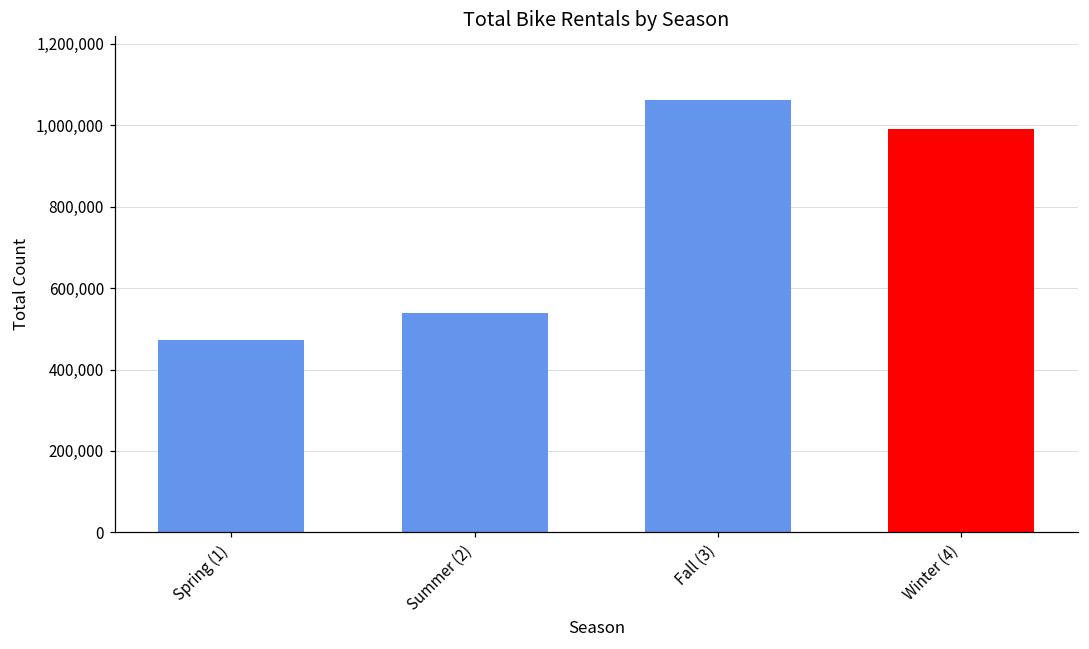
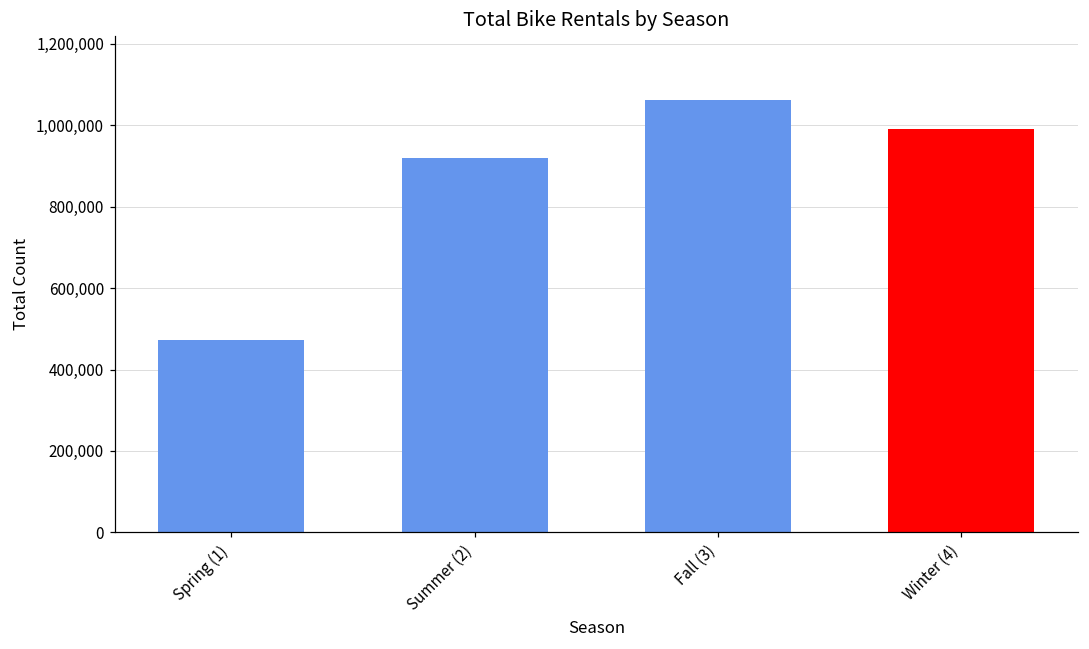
  {
    "Spring (1)": "470,000",
-   "Summer (2)": "540,000",
+   "Summer (2)": "920,000",
    "Fall (3)": "1,060,000",
    "Winter (4)": "990,000"
  }
